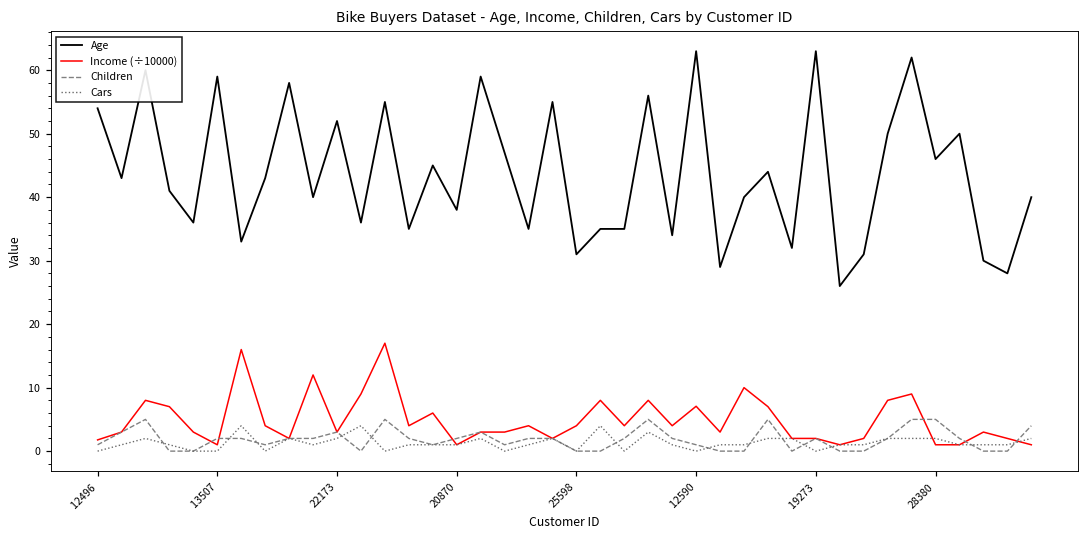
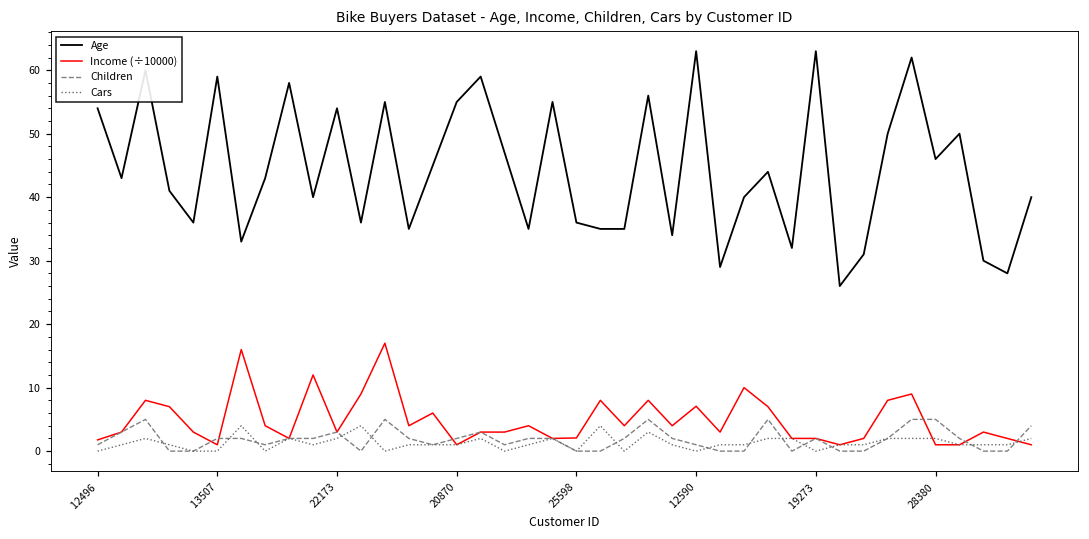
  {
    "Age": {
      "12496": 54,
      "13507": 59,
-     "22173": 52,
-     "20870": 38,
-     "25598": 31,
+     "22173": 54,
+     "20870": 55,
+     "25598": 36,
      "12590": 63,
      "19273": 63,
      "28380": 46
    },
    "Income (÷10000)": {
      "12496": 2,
      "13507": 1,
-     "25598": 4,
+     "25598": 2,
      "12590": 7,
      "28380": 1
    }
  }
